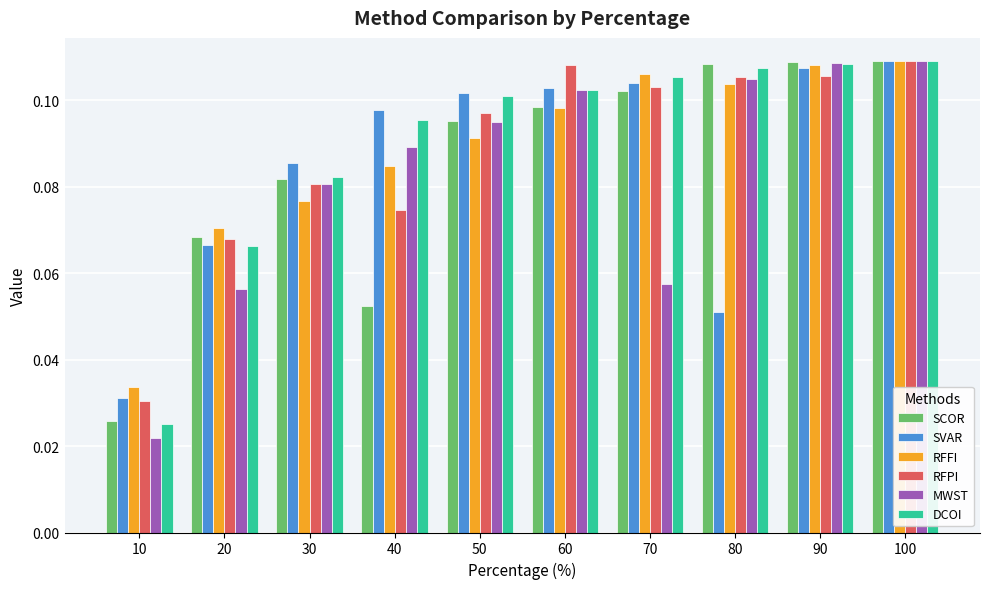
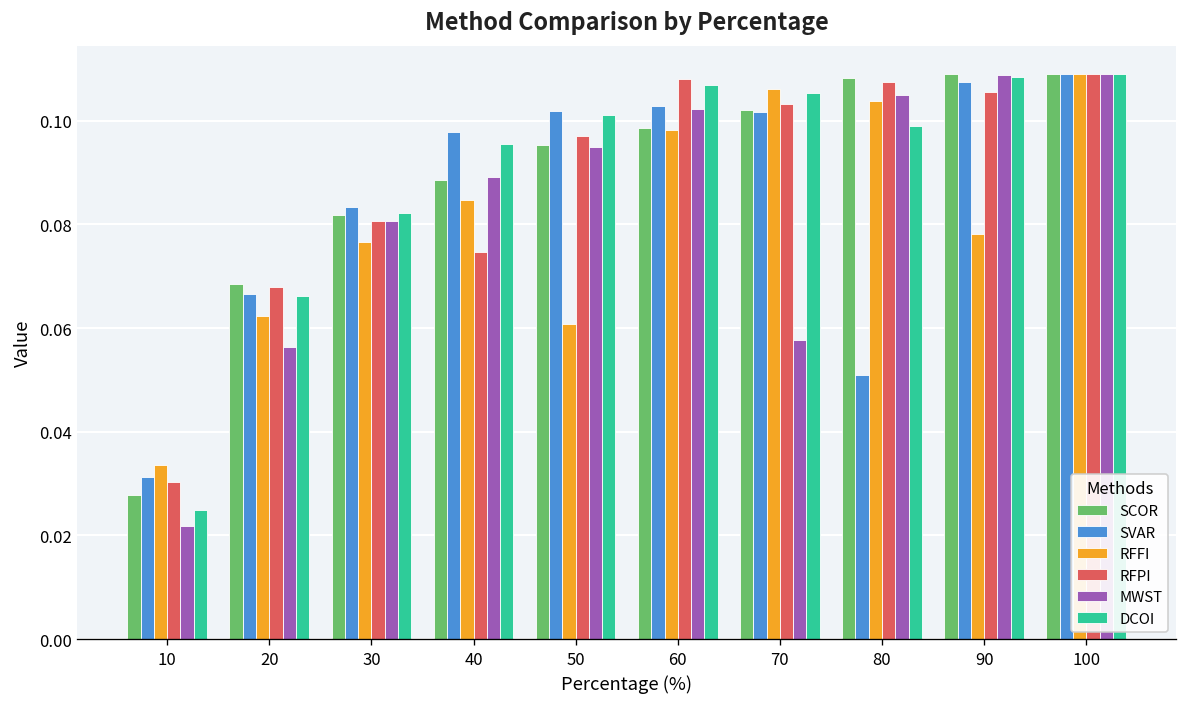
  {
    "SCOR": {
-     "10": 0.026,
+     "10": 0.028,
      "20": 0.068,
      "30": 0.082,
-     "40": 0.052,
+     "40": 0.089,
      "50": 0.095,
      "60": 0.099,
      "70": 0.102,
      "80": 0.108,
      "90": 0.109,
      "100": 0.109
    },
    "SVAR": {
      "10": 0.031,
      "20": 0.067,
-     "30": 0.086,
+     "30": 0.083,
      "40": 0.098,
      "50": 0.102,
      "60": 0.103,
-     "70": 0.104,
+     "70": 0.102,
      "80": 0.051,
      "90": 0.108,
      "100": 0.109
    },
    "RFFI": {
      "10": 0.034,
-     "20": 0.071,
+     "20": 0.062,
      "30": 0.077,
      "40": 0.085,
-     "50": 0.091,
+     "50": 0.061,
      "60": 0.098,
      "70": 0.106,
      "80": 0.104,
-     "90": 0.108,
+     "90": 0.078,
      "100": 0.109
    },
    "RFPI": {
      "10": 0.030,
      "20": 0.068,
      "30": 0.081,
      "40": 0.075,
      "50": 0.097,
      "60": 0.108,
      "70": 0.103,
-     "80": 0.105,
+     "80": 0.107,
      "90": 0.106,
      "100": 0.109
    },
    "MWST": {
      "10": 0.022,
      "20": 0.056,
      "30": 0.081,
      "40": 0.089,
      "50": 0.095,
      "60": 0.102,
      "70": 0.058,
      "80": 0.105,
      "90": 0.109,
      "100": 0.109
    },
    "DCOI": {
      "10": 0.025,
      "20": 0.066,
      "30": 0.082,
      "40": 0.096,
      "50": 0.101,
-     "60": 0.102,
+     "60": 0.107,
      "70": 0.105,
-     "80": 0.107,
+     "80": 0.099,
      "90": 0.109,
      "100": 0.109
    }
  }
